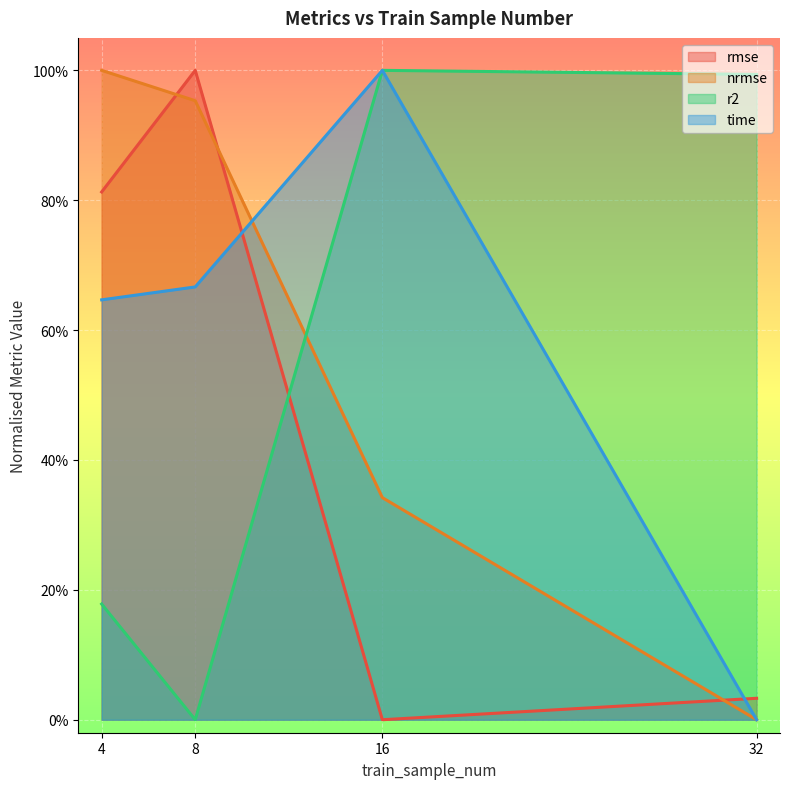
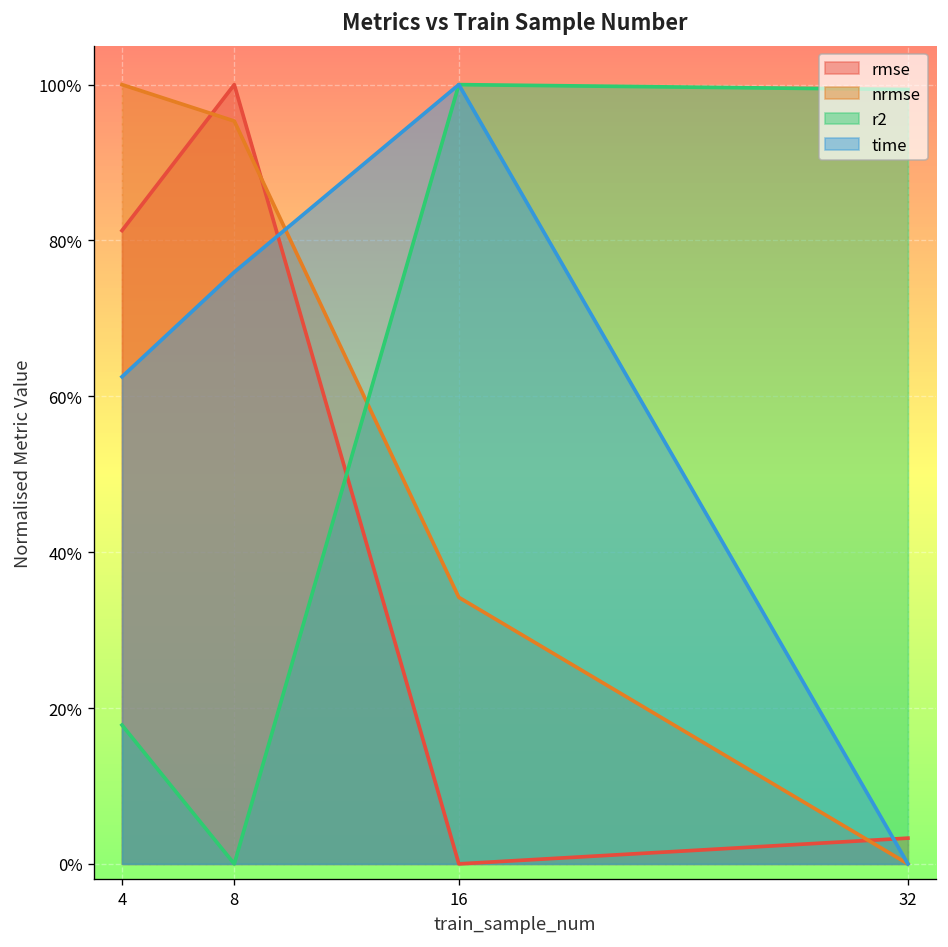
  {
    "r2": {
      "4": "18%",
      "8": "0%"
    },
    "time": {
-     "4": "65%",
-     "8": "67%"
+     "4": "63%",
+     "8": "76%"
    }
  }
